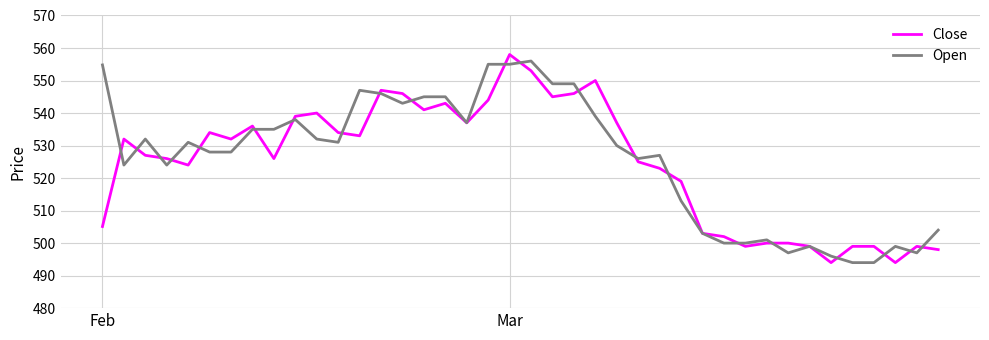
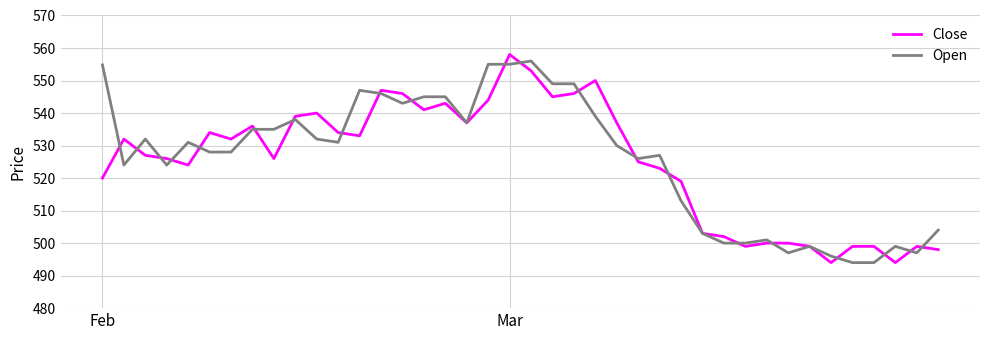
  {
    "Close": {
-     "Feb": 505,
+     "Feb": 520,
      "Mar": 558
    },
    "Open": {
      "Feb": 555,
      "Mar": 555
    }
  }
